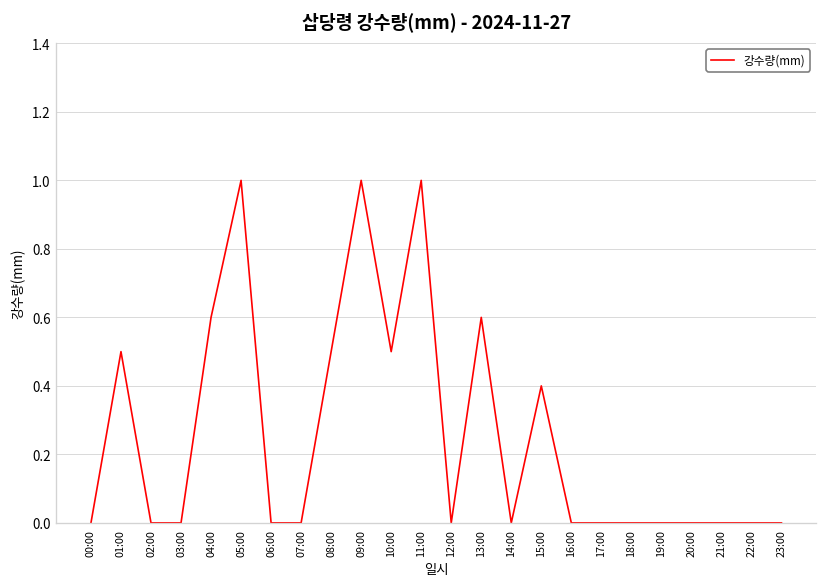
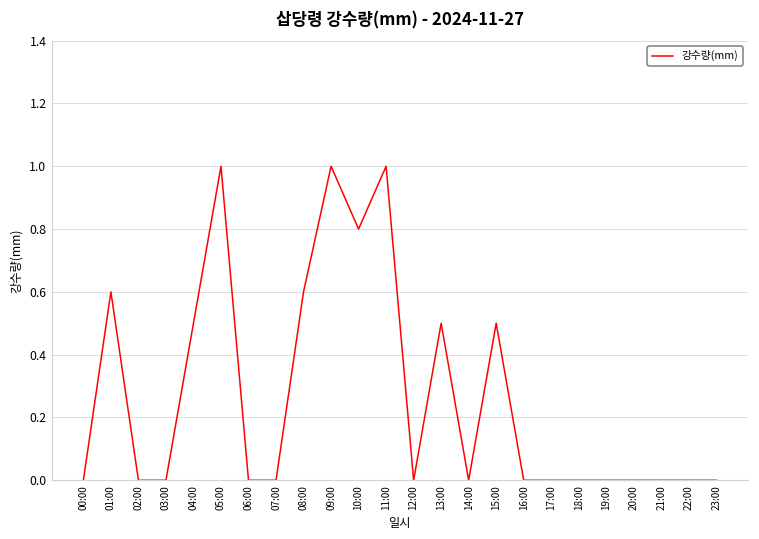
  {
    "00:00": 0.0,
-   "01:00": 0.5,
+   "01:00": 0.6,
    "02:00": 0.0,
    "03:00": 0.0,
-   "04:00": 0.6,
+   "04:00": 0.5,
    "05:00": 1.0,
    "06:00": 0.0,
    "07:00": 0.0,
-   "08:00": 0.5,
+   "08:00": 0.6,
    "09:00": 1.0,
-   "10:00": 0.5,
+   "10:00": 0.8,
    "11:00": 1.0,
    "12:00": 0.0,
-   "13:00": 0.6,
+   "13:00": 0.5,
    "14:00": 0.0,
-   "15:00": 0.4,
+   "15:00": 0.5,
    "16:00": 0.0,
    "17:00": 0.0,
    "18:00": 0.0,
    "19:00": 0.0,
    "20:00": 0.0,
    "21:00": 0.0,
    "22:00": 0.0,
    "23:00": 0.0
  }
